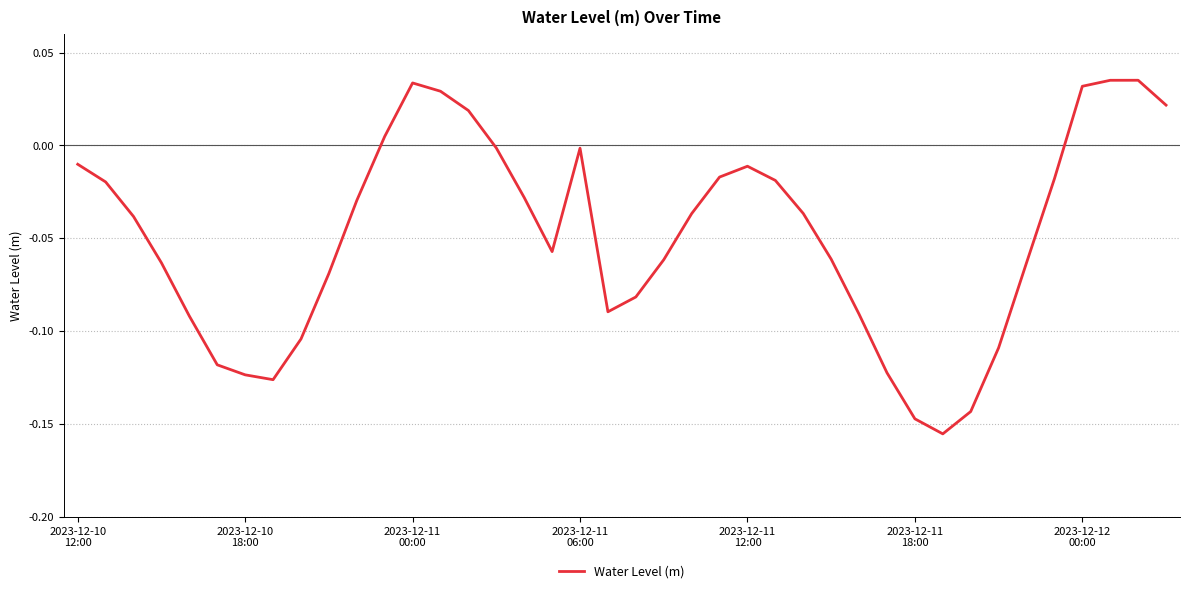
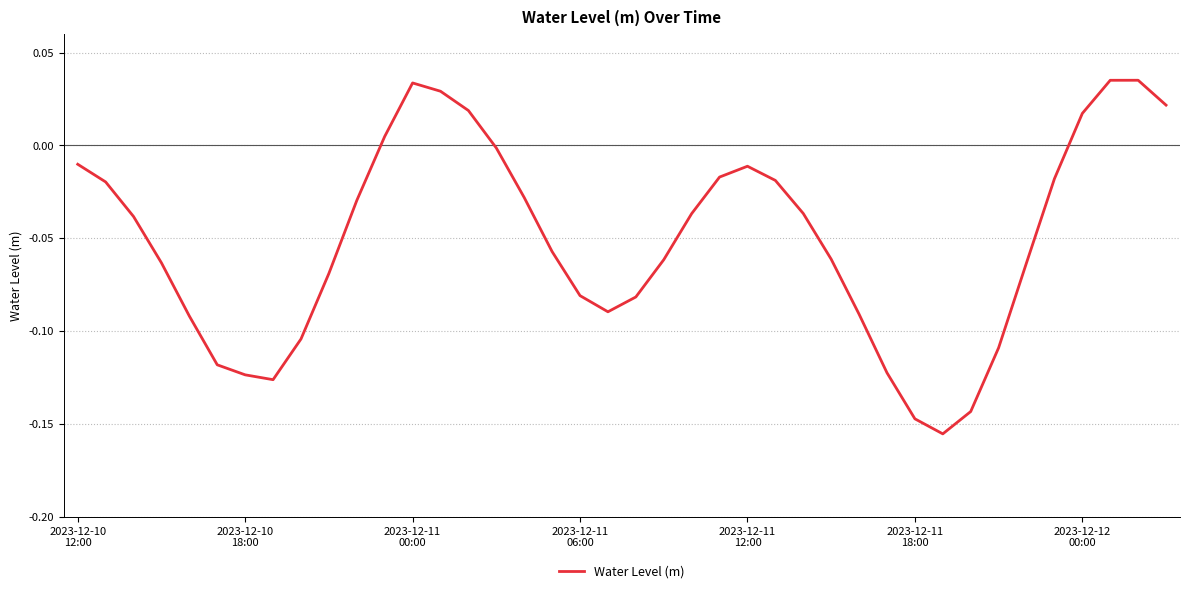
  {
    "2023-12-10 12:00": -0.010,
    "2023-12-10 18:00": -0.124,
    "2023-12-11 00:00": 0.034,
-   "2023-12-11 06:00": -0.001,
+   "2023-12-11 06:00": -0.081,
    "2023-12-11 12:00": -0.011,
    "2023-12-11 18:00": -0.147,
-   "2023-12-12 00:00": 0.032
+   "2023-12-12 00:00": 0.017
  }
